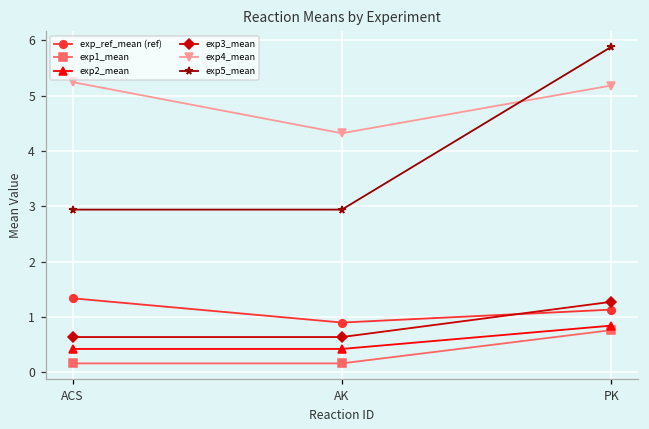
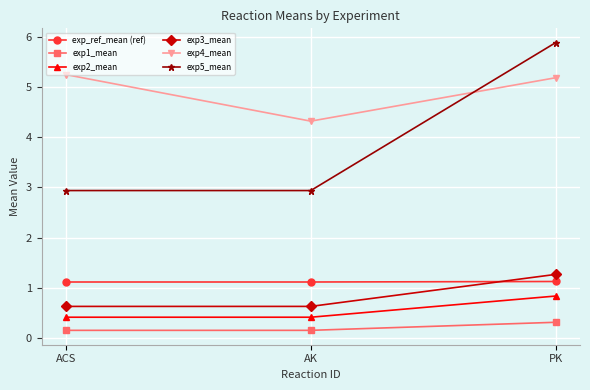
  {
    "exp_ref_mean (ref)": {
-     "ACS": 1.3,
-     "AK": 0.9,
+     "ACS": 1.1,
+     "AK": 1.1,
      "PK": 1.1
    },
    "exp1_mean": {
      "ACS": 0.2,
      "AK": 0.2,
-     "PK": 0.8
+     "PK": 0.3
    },
    "exp4_mean": {
      "AK": 4.3,
      "PK": 5.2
    }
  }
